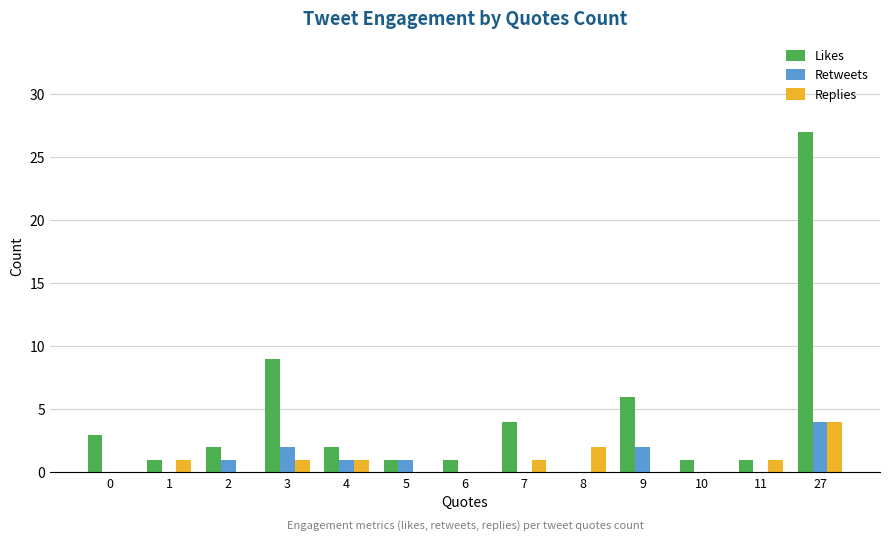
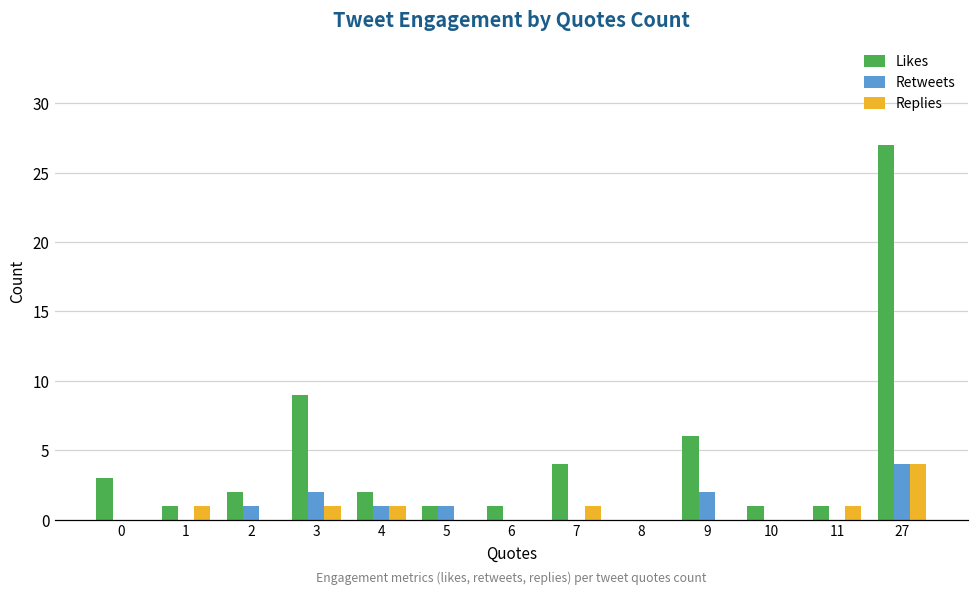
  {
    "Likes": {
      "0": 3,
      "1": 1,
      "2": 2,
      "3": 9,
      "4": 2,
      "5": 1,
      "6": 1,
      "7": 4,
      "8": 0,
      "9": 6,
      "10": 1,
      "11": 1,
      "27": 27
    },
    "Retweets": {
      "0": 0,
      "1": 0,
      "2": 1,
      "3": 2,
      "4": 1,
      "5": 1,
      "6": 0,
      "7": 0,
      "8": 0,
      "9": 2,
      "10": 0,
      "11": 0,
      "27": 4
    },
    "Replies": {
      "0": 0,
      "1": 1,
      "2": 0,
      "3": 1,
      "4": 1,
      "5": 0,
      "6": 0,
      "7": 1,
-     "8": 2,
+     "8": 0,
      "9": 0,
      "10": 0,
      "11": 1,
      "27": 4
    }
  }
